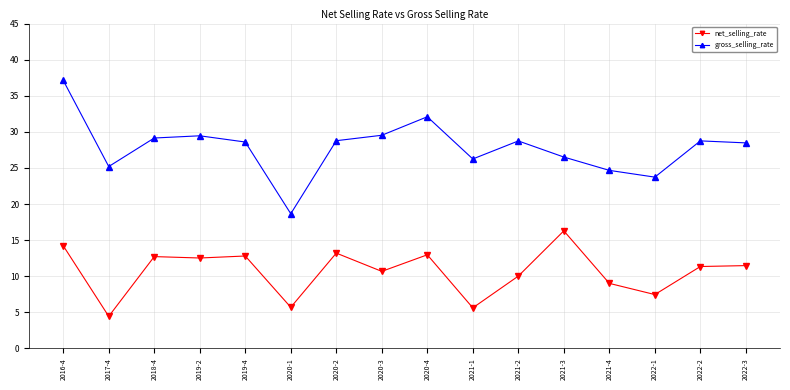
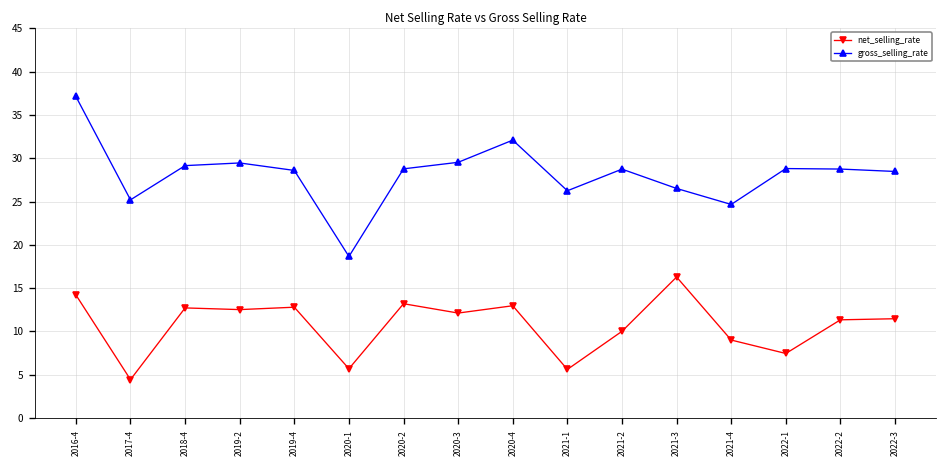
  {
    "net_selling_rate": {
      "2016-4": 14,
      "2017-4": 4,
      "2018-4": 13,
      "2019-2": 13,
      "2019-4": 13,
      "2020-1": 6,
      "2020-2": 13,
-     "2020-3": 11,
+     "2020-3": 12,
      "2020-4": 13,
      "2021-1": 6,
      "2021-2": 10,
      "2021-3": 16,
      "2021-4": 9,
      "2022-1": 7,
      "2022-2": 11,
      "2022-3": 11
    },
    "gross_selling_rate": {
      "2016-4": 37,
      "2017-4": 25,
      "2018-4": 29,
      "2019-2": 29,
      "2019-4": 29,
      "2020-1": 19,
      "2020-2": 29,
      "2020-3": 30,
      "2020-4": 32,
      "2021-1": 26,
      "2021-2": 29,
      "2021-3": 27,
      "2021-4": 25,
-     "2022-1": 24,
+     "2022-1": 29,
      "2022-2": 29,
      "2022-3": 28
    }
  }
